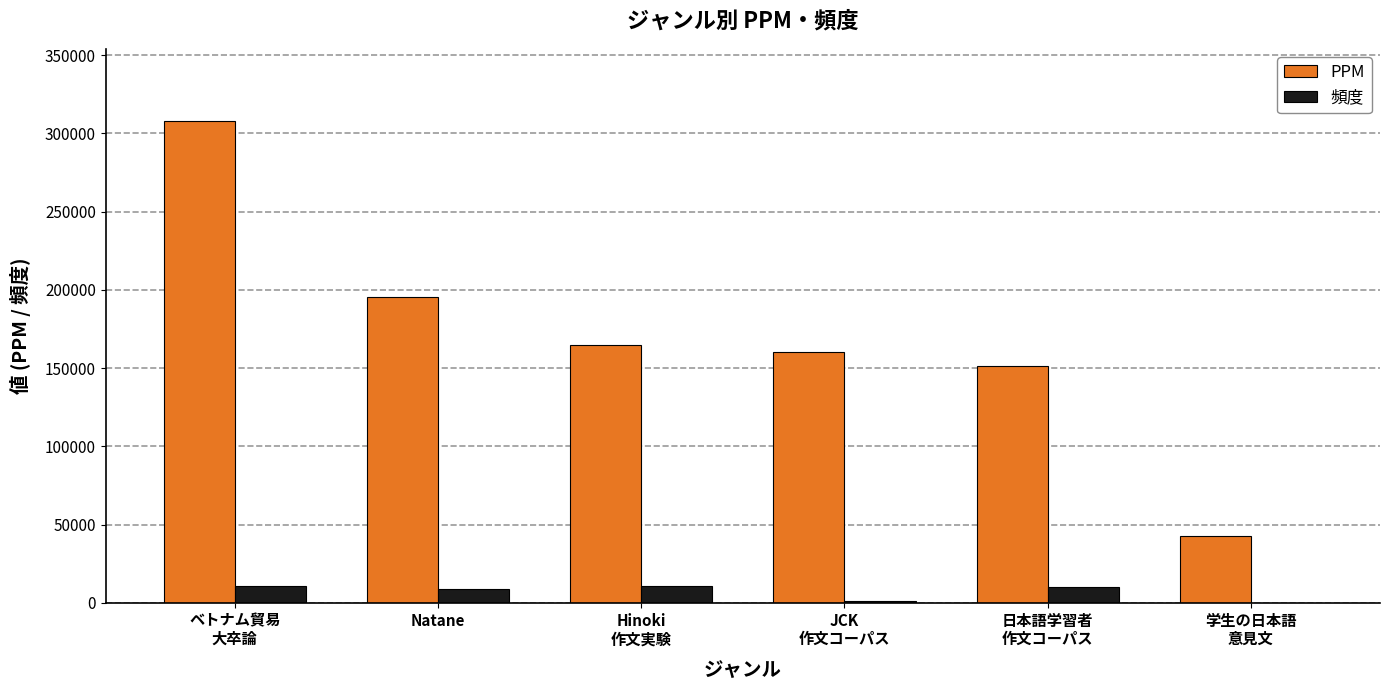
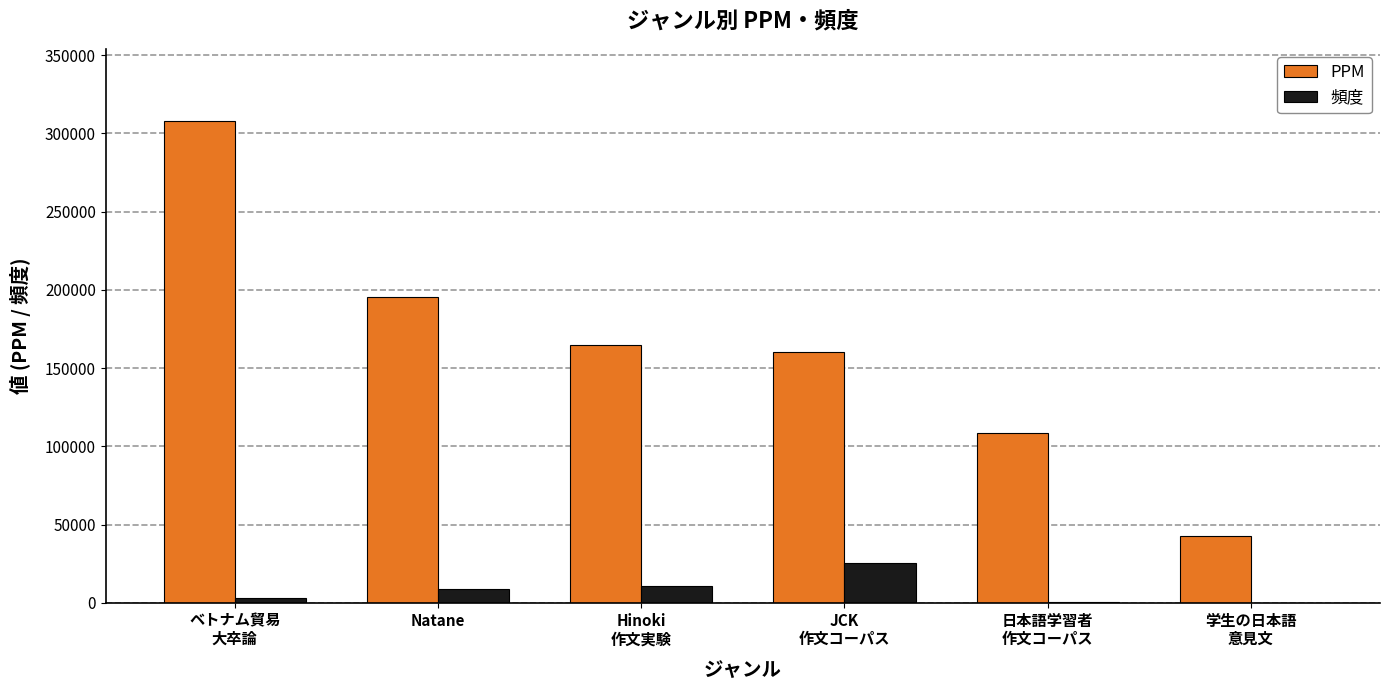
  {
    "PPM": {
      "ベトナム貿易 大卒論": 308000,
      "Natane": 195000,
      "Hinoki 作文実験": 165000,
      "JCK 作文コーパス": 160000,
-     "日本語学習者 作文コーパス": 151000,
+     "日本語学習者 作文コーパス": 109000,
      "学生の日本語 意見文": 43000
    },
    "頻度": {
-     "ベトナム貿易 大卒論": 11000,
+     "ベトナム貿易 大卒論": 3000,
      "Natane": 9000,
      "Hinoki 作文実験": 11000,
-     "JCK 作文コーパス": 1000,
-     "日本語学習者 作文コーパス": 10000
+     "JCK 作文コーパス": 26000,
+     "日本語学習者 作文コーパス": 1000
    }
  }
